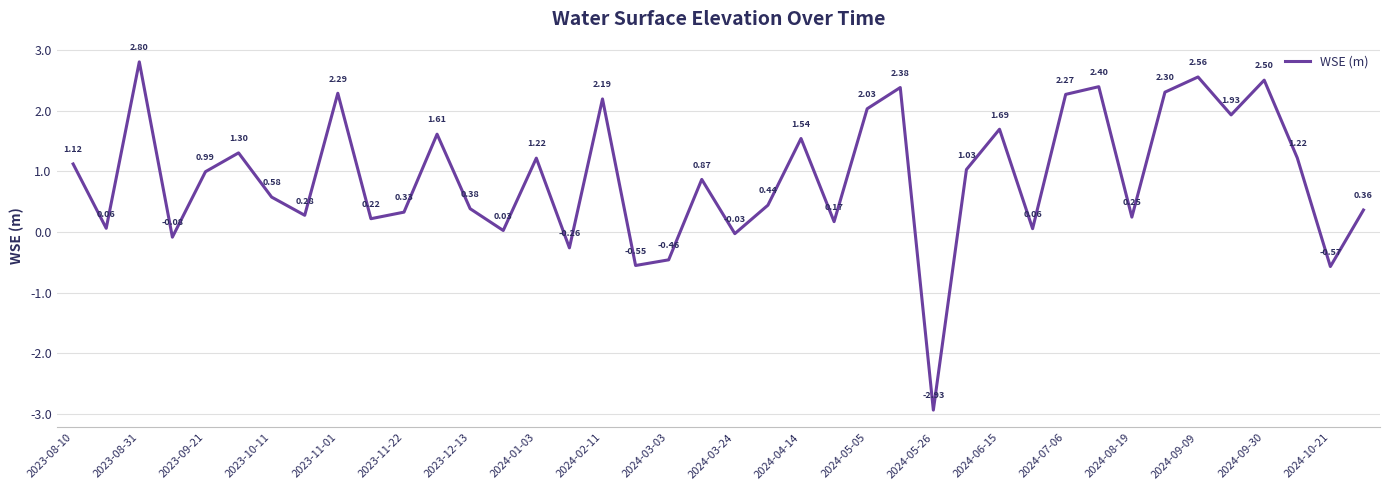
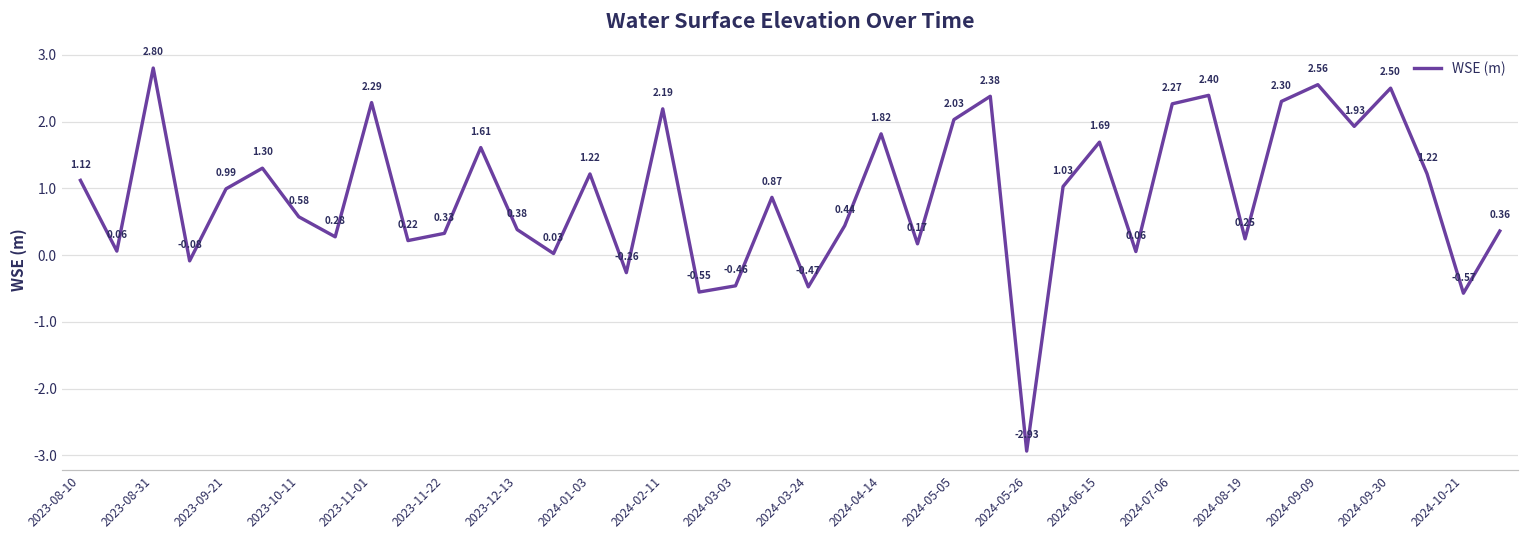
  {
    "2023-08-10": 1.12,
    "2023-08-31": 2.80,
    "2023-09-21": 0.99,
    "2023-10-11": 0.58,
    "2023-11-01": 2.29,
    "2023-11-22": 0.33,
    "2023-12-13": 0.38,
    "2024-01-03": 1.22,
    "2024-02-11": 2.19,
    "2024-03-03": -0.46,
-   "2024-03-24": -0.03,
-   "2024-04-14": 1.54,
+   "2024-03-24": -0.47,
+   "2024-04-14": 1.82,
    "2024-05-05": 2.03,
    "2024-05-26": -2.93,
    "2024-06-15": 1.69,
    "2024-07-06": 2.27,
    "2024-08-19": 0.25,
    "2024-09-09": 2.56,
    "2024-09-30": 2.50,
    "2024-10-21": -0.57
  }
